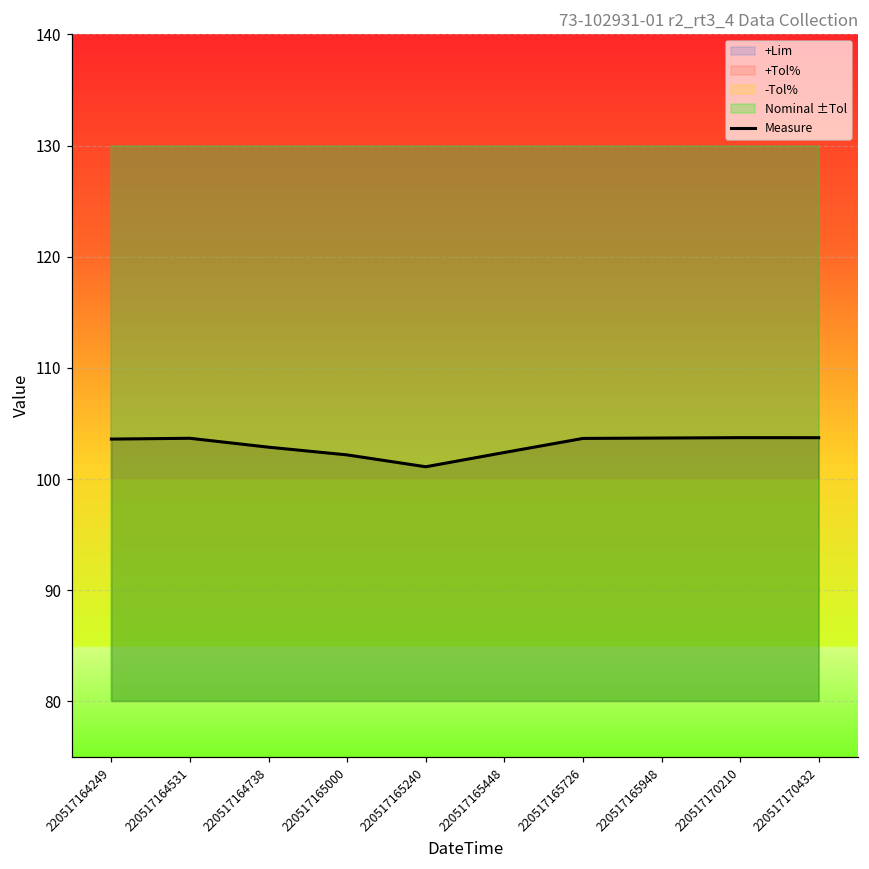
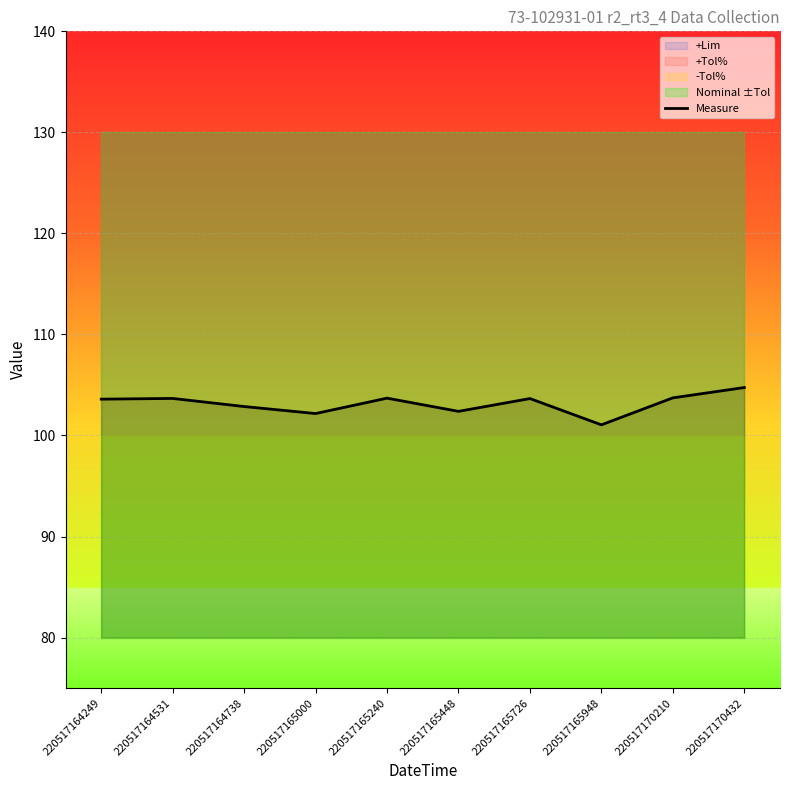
  {
    "Measure": {
      "220517164249": 103.6,
      "220517164531": 103.7,
      "220517164738": 102.9,
      "220517165000": 102.2,
-     "220517165240": 101.1,
+     "220517165240": 103.7,
      "220517165448": 102.4,
      "220517165726": 103.7,
-     "220517165948": 103.7,
+     "220517165948": 101.1,
      "220517170210": 103.7,
-     "220517170432": 103.7
+     "220517170432": 104.7
    },
    "Nominal ±Tol": {
      "220517164249": 130.0,
      "220517164531": 130.0,
      "220517164738": 130.0,
      "220517165000": 130.0,
      "220517165240": 130.0,
      "220517165448": 130.0,
      "220517165726": 130.0,
      "220517165948": 130.0,
      "220517170210": 130.0,
      "220517170432": 130.0
    }
  }
